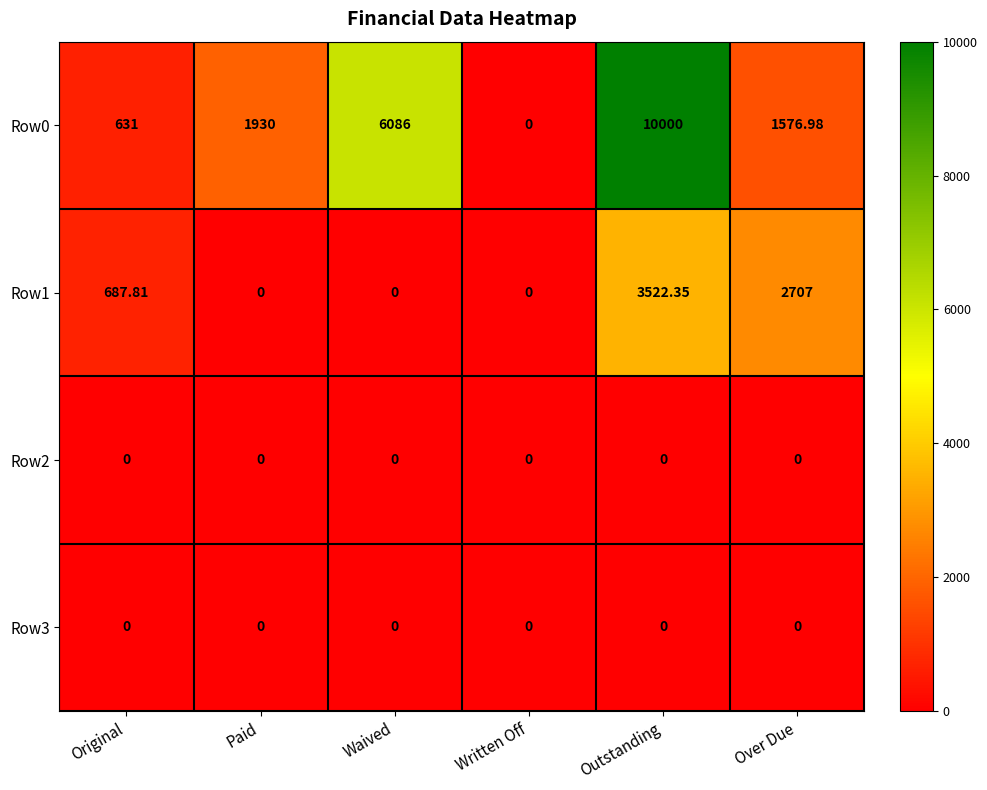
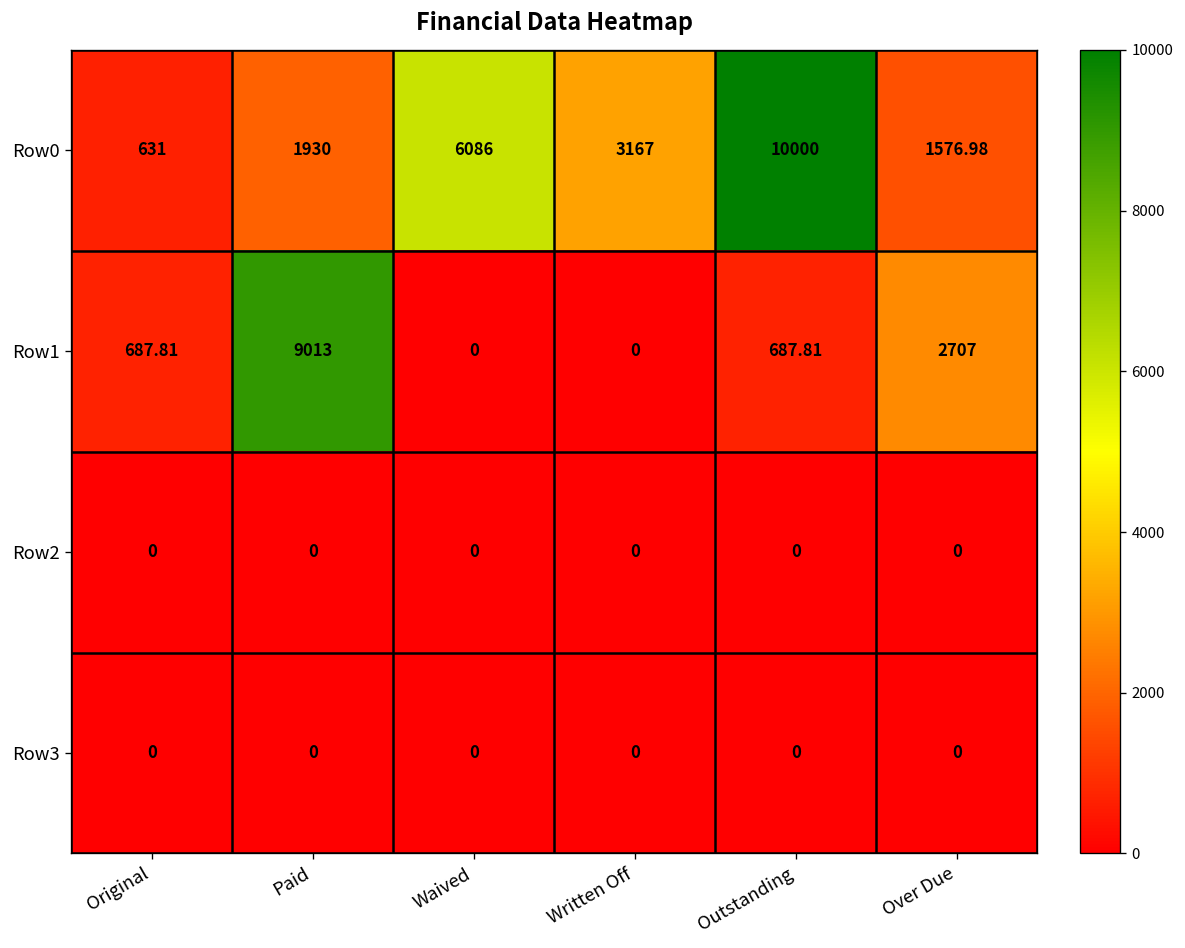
  {
    "Row0": {
      "Original": 631,
      "Paid": 1930,
      "Waived": 6086,
-     "Written Off": 0,
+     "Written Off": 3167,
      "Outstanding": 10000,
      "Over Due": 1576.98
    },
    "Row1": {
      "Original": 687.81,
-     "Paid": 0,
+     "Paid": 9013,
      "Waived": 0,
      "Written Off": 0,
-     "Outstanding": 3522.35,
+     "Outstanding": 687.81,
      "Over Due": 2707
    },
    "Row2": {
      "Original": 0,
      "Paid": 0,
      "Waived": 0,
      "Written Off": 0,
      "Outstanding": 0,
      "Over Due": 0
    },
    "Row3": {
      "Original": 0,
      "Paid": 0,
      "Waived": 0,
      "Written Off": 0,
      "Outstanding": 0,
      "Over Due": 0
    }
  }
